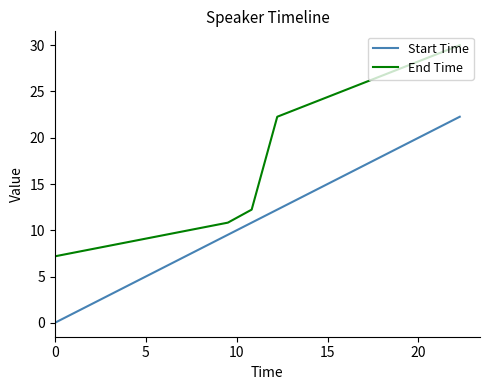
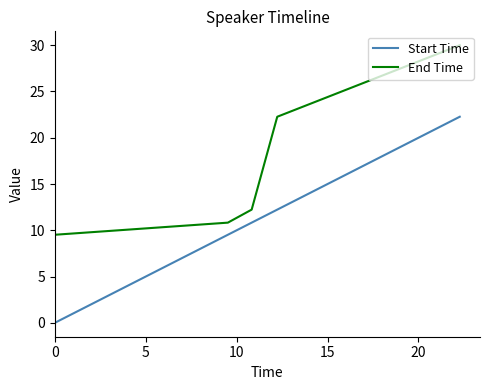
  {
    "Start Time": {
      "0": 0
    },
    "End Time": {
-     "0": 7
+     "0": 10
    }
  }
